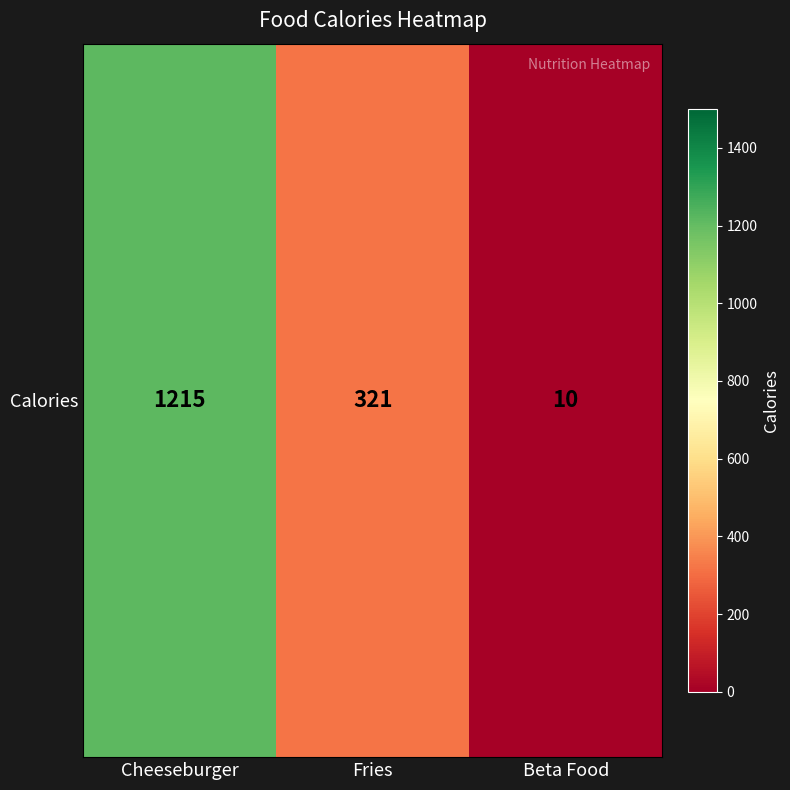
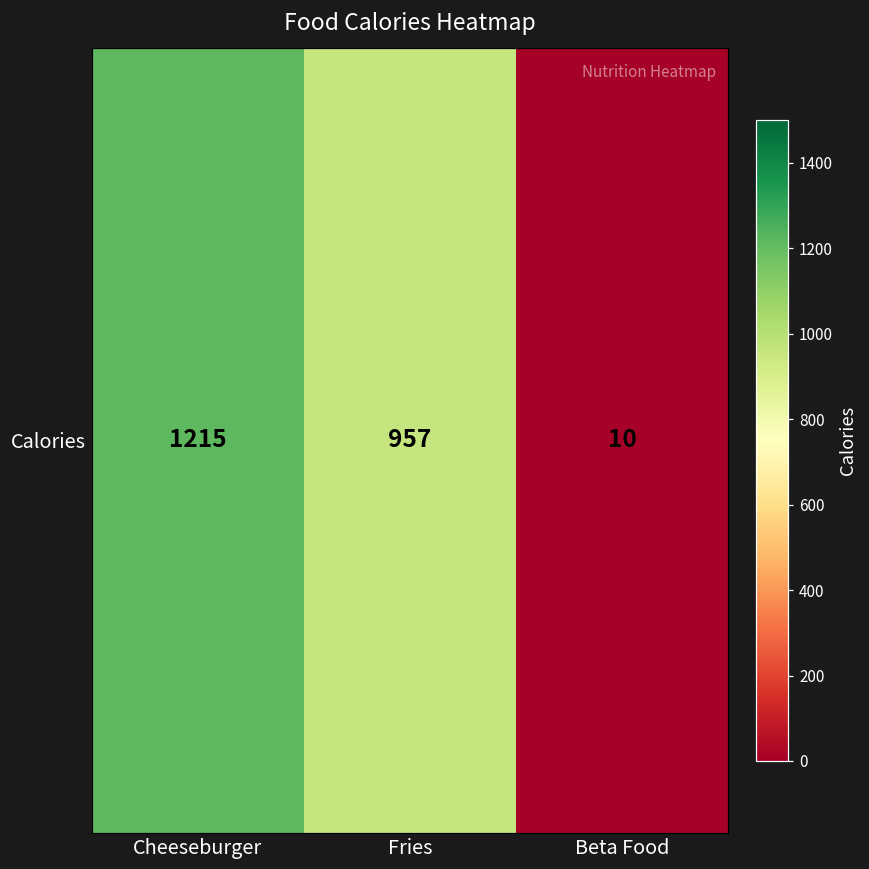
  {
    "Calories": {
      "Cheeseburger": 1215,
-     "Fries": 321
+     "Fries": 957
    }
  }
